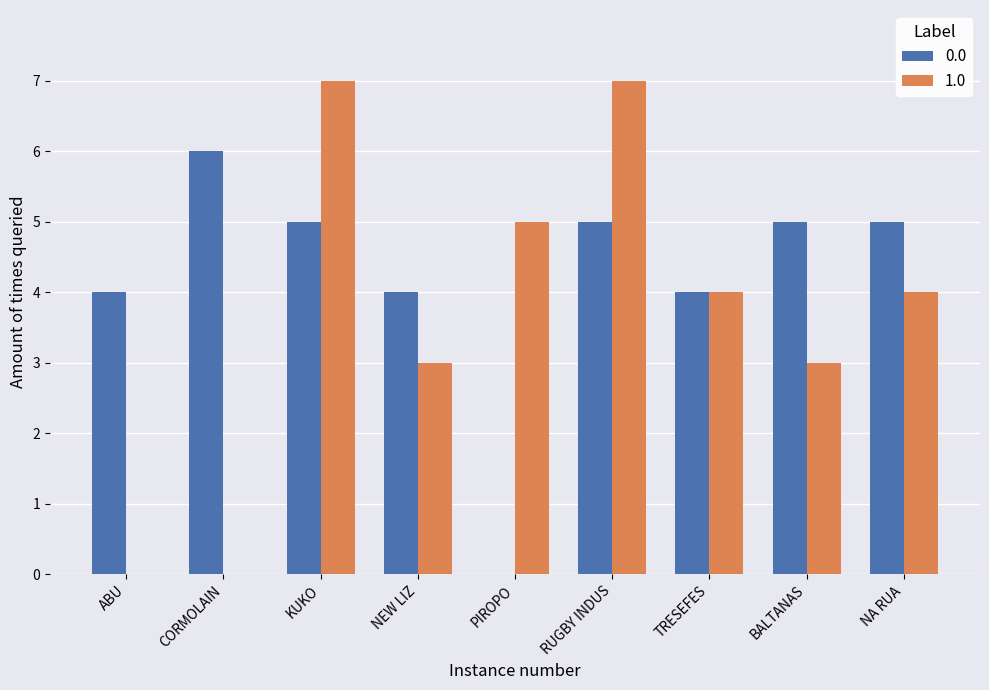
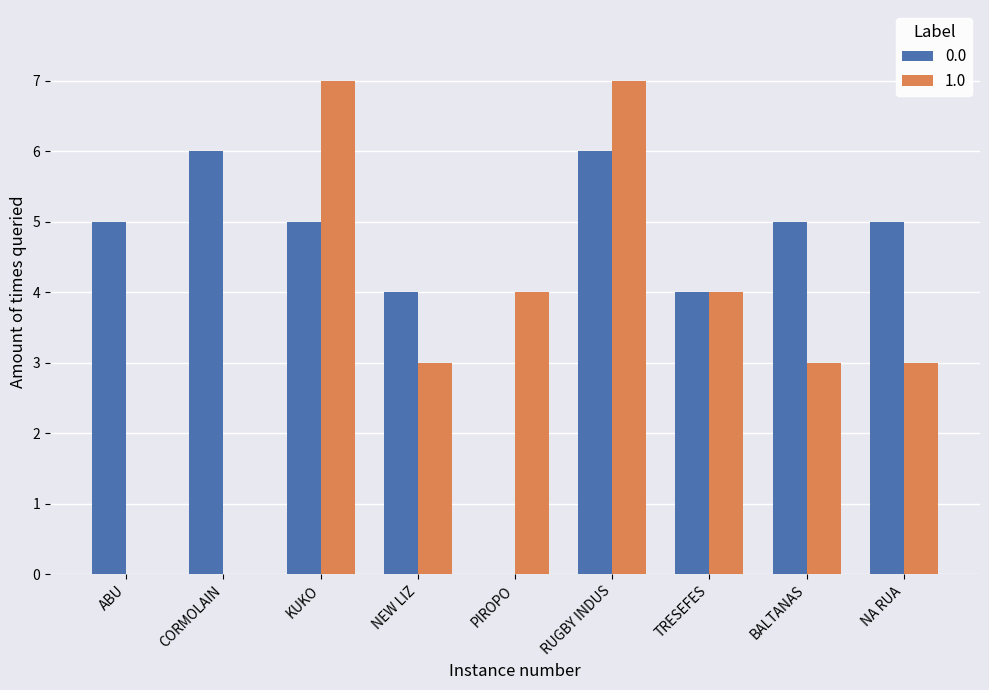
  {
    "0.0": {
-     "ABU": 4,
+     "ABU": 5,
      "CORMOLAIN": 6,
      "KUKO": 5,
      "NEW LIZ": 4,
      "PIROPO": 0,
-     "RUGBY INDUS": 5,
+     "RUGBY INDUS": 6,
      "TRESEFES": 4,
      "BALTANAS": 5,
      "NA RUA": 5
    },
    "1.0": {
      "ABU": 0,
      "CORMOLAIN": 0,
      "KUKO": 7,
      "NEW LIZ": 3,
-     "PIROPO": 5,
+     "PIROPO": 4,
      "RUGBY INDUS": 7,
      "TRESEFES": 4,
      "BALTANAS": 3,
-     "NA RUA": 4
+     "NA RUA": 3
    }
  }
